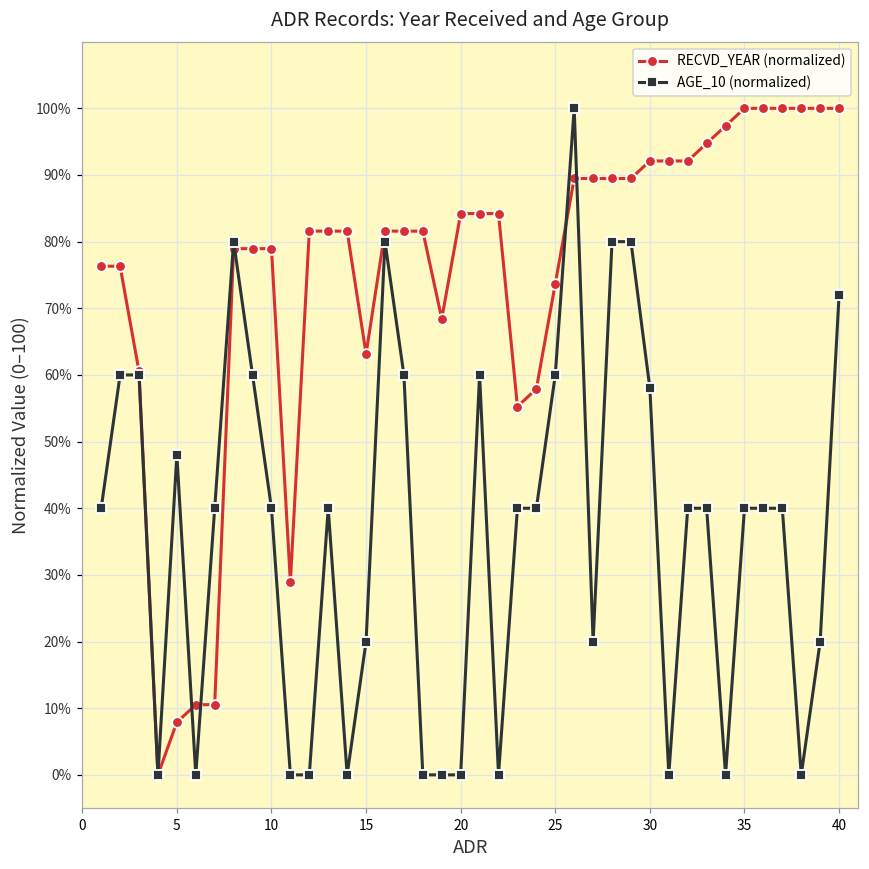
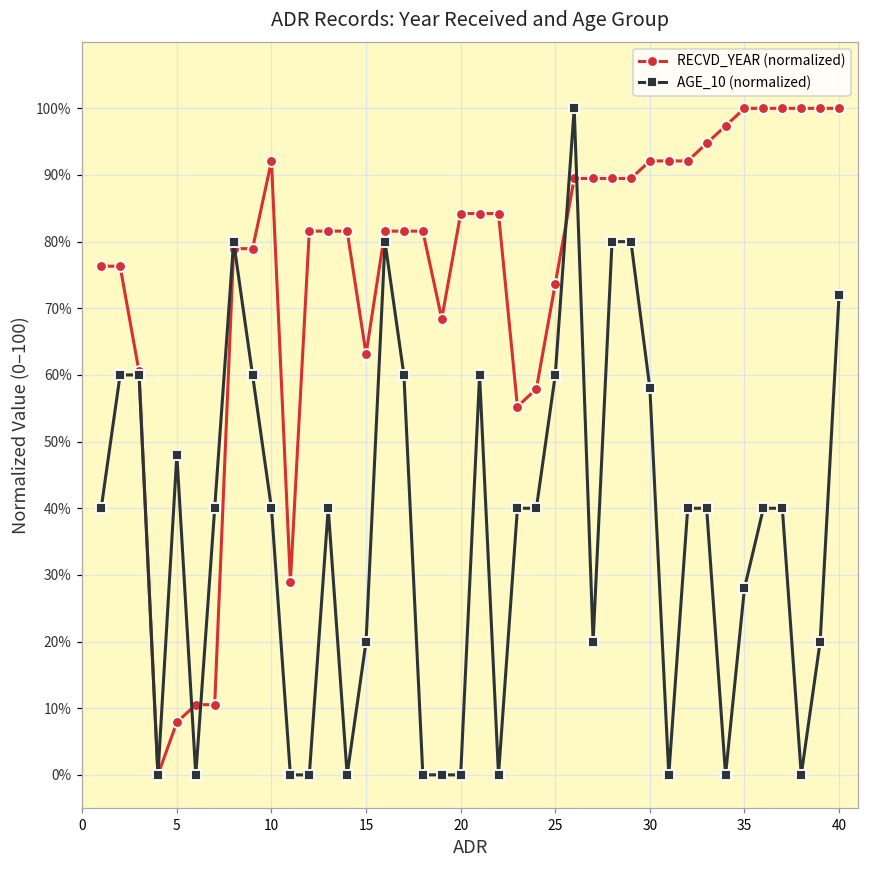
  {
    "RECVD_YEAR (normalized)": {
      "5": "8%",
-     "10": "79%",
+     "10": "92%",
      "15": "63%",
      "20": "84%",
      "25": "74%",
      "30": "92%",
      "35": "100%",
      "40": "100%"
    },
    "AGE_10 (normalized)": {
      "5": "48%",
      "10": "40%",
      "15": "20%",
      "20": "0%",
      "25": "60%",
      "30": "58%",
-     "35": "40%",
+     "35": "28%",
      "40": "72%"
    }
  }
